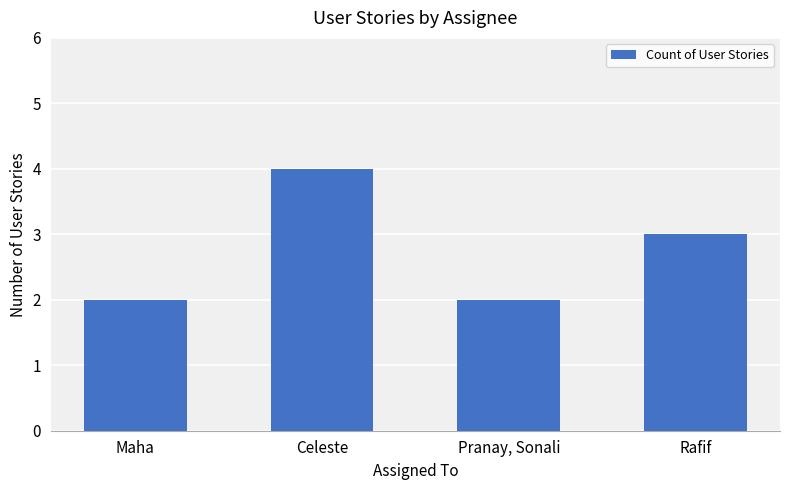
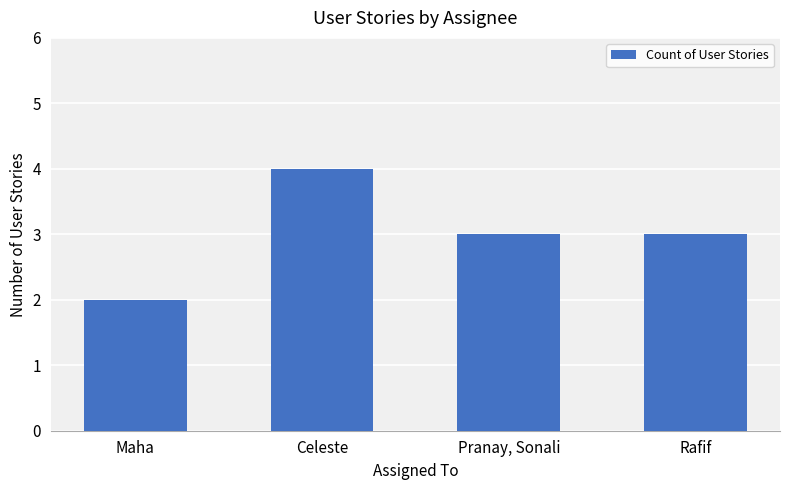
  {
    "Maha": 2,
    "Celeste": 4,
-   "Pranay, Sonali": 2,
+   "Pranay, Sonali": 3,
    "Rafif": 3
  }
